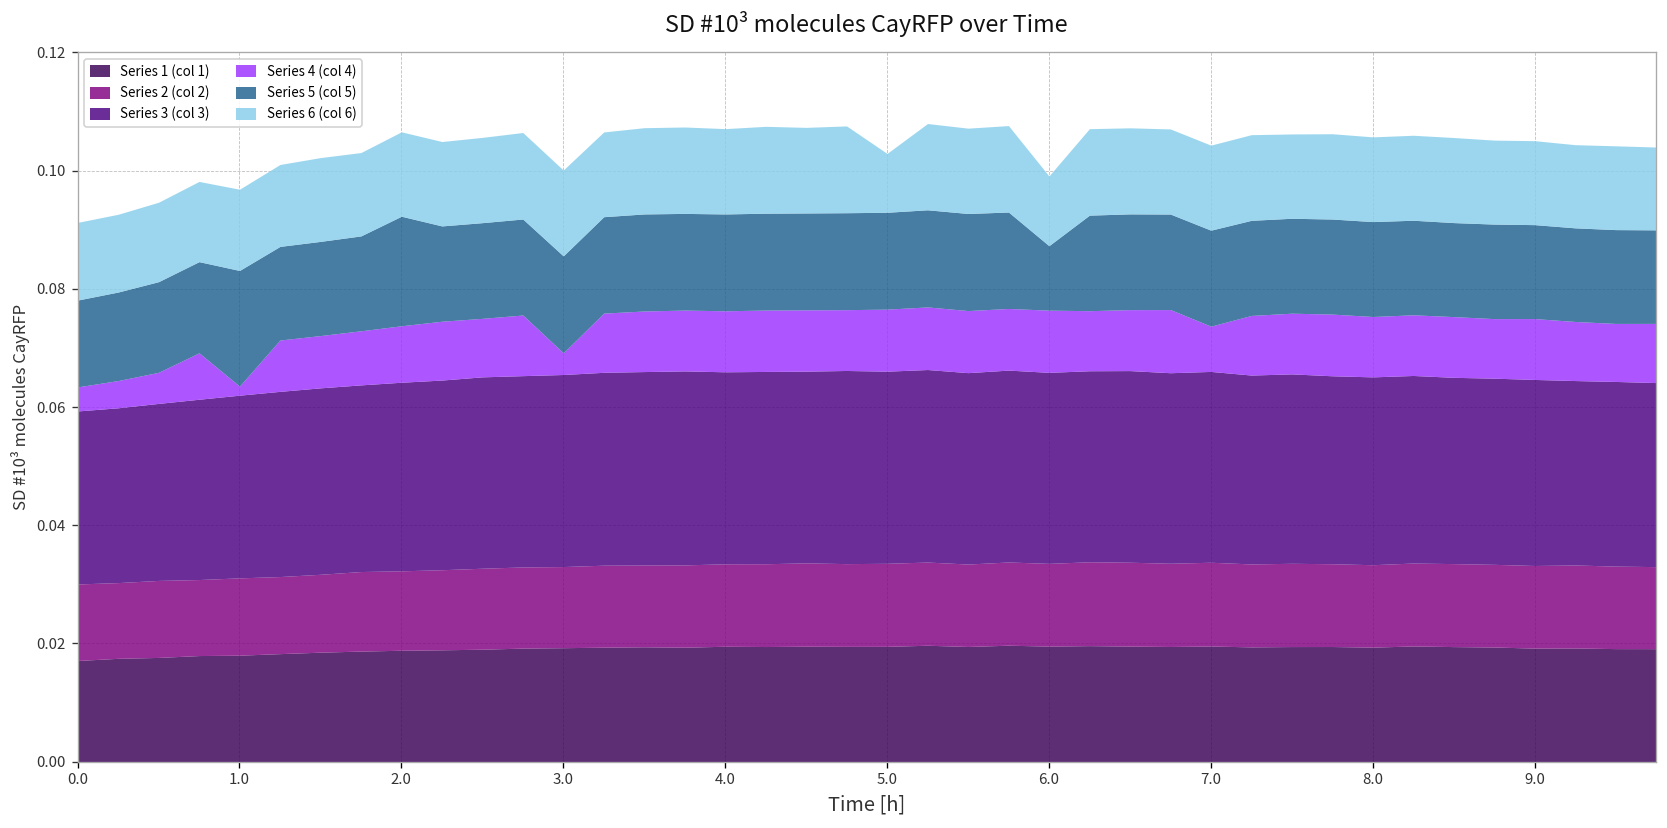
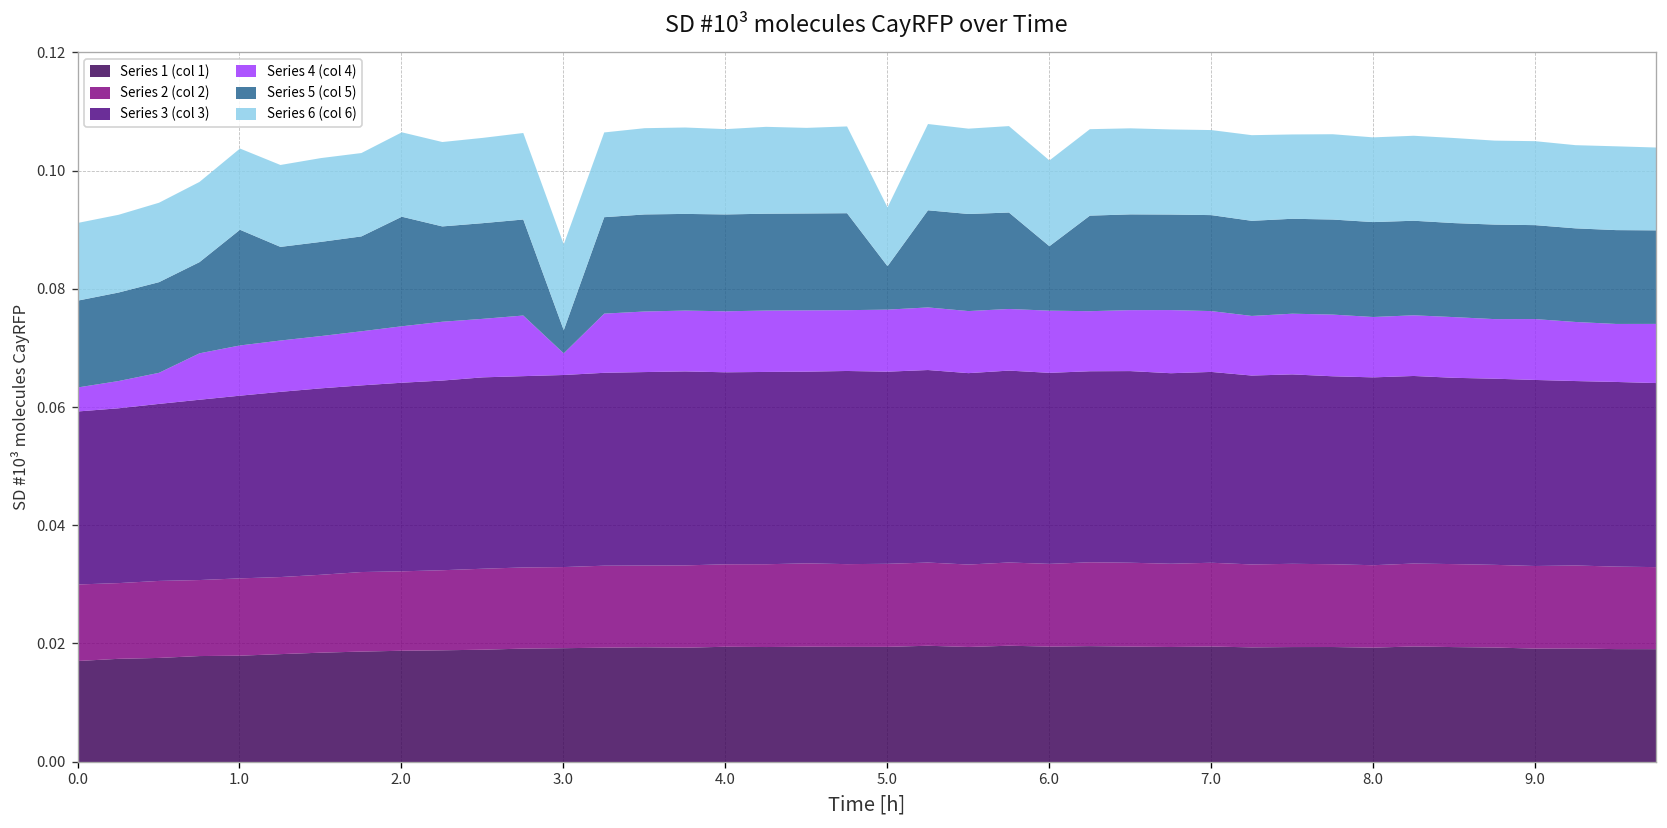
  {
    "Series 4 (col 4)": {
      "0.0": 0.004,
-     "1.0": 0.002,
+     "1.0": 0.008,
      "2.0": 0.010,
      "3.0": 0.004,
      "4.0": 0.010,
      "5.0": 0.010,
      "6.0": 0.011,
-     "7.0": 0.008,
+     "7.0": 0.010,
      "8.0": 0.010,
      "9.0": 0.010
    },
    "Series 5 (col 5)": {
      "0.0": 0.015,
      "1.0": 0.020,
      "2.0": 0.019,
-     "3.0": 0.016,
+     "3.0": 0.004,
      "4.0": 0.016,
-     "5.0": 0.016,
+     "5.0": 0.007,
      "6.0": 0.011,
      "7.0": 0.016,
      "8.0": 0.016,
      "9.0": 0.016
    },
    "Series 6 (col 6)": {
      "0.0": 0.013,
      "1.0": 0.014,
      "2.0": 0.014,
      "3.0": 0.015,
      "4.0": 0.014,
      "5.0": 0.010,
-     "6.0": 0.012,
+     "6.0": 0.015,
      "7.0": 0.014,
      "8.0": 0.014,
      "9.0": 0.014
    }
  }
